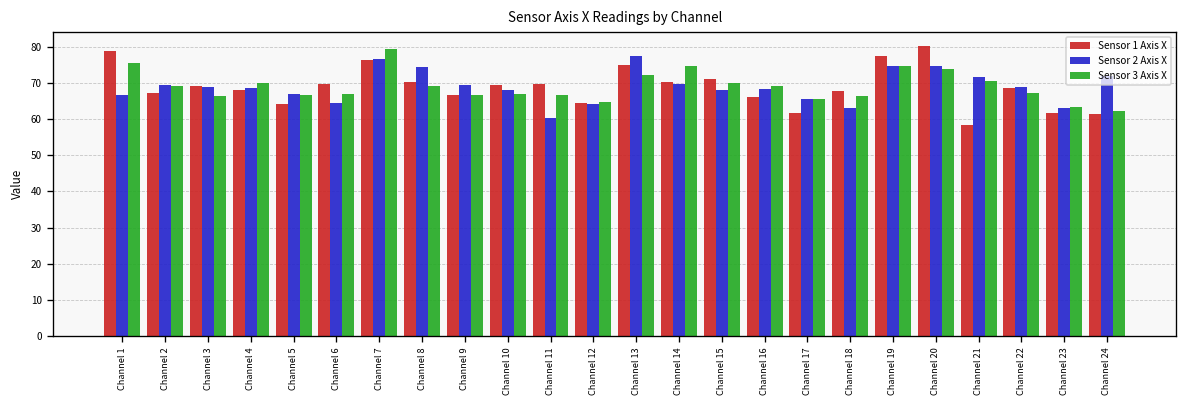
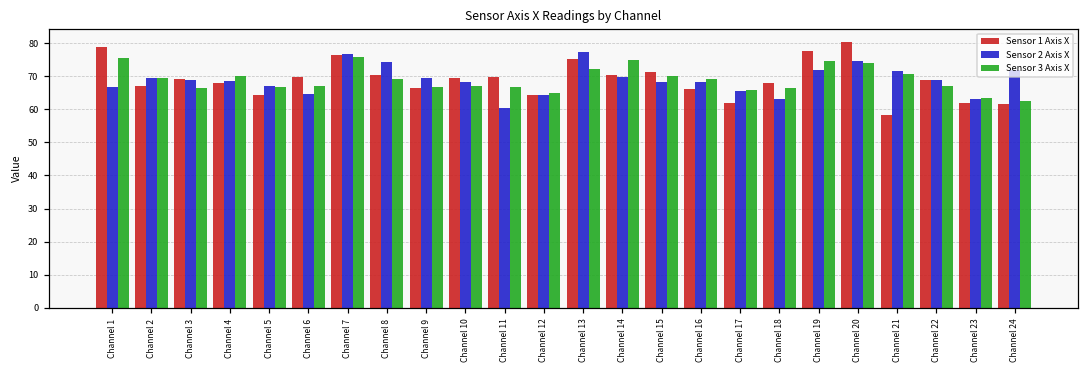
  {
    "Sensor 1 Axis X": {
      "Channel 1": 79,
      "Channel 2": 67,
      "Channel 3": 69,
      "Channel 4": 68,
      "Channel 5": 64,
      "Channel 6": 70,
      "Channel 7": 77,
      "Channel 8": 70,
      "Channel 9": 67,
      "Channel 10": 69,
      "Channel 11": 70,
      "Channel 12": 64,
      "Channel 13": 75,
      "Channel 14": 70,
      "Channel 15": 71,
      "Channel 16": 66,
      "Channel 17": 62,
      "Channel 18": 68,
      "Channel 19": 78,
      "Channel 20": 80,
      "Channel 21": 58,
      "Channel 22": 69,
      "Channel 23": 62,
      "Channel 24": 62
    },
    "Sensor 2 Axis X": {
      "Channel 1": 67,
      "Channel 2": 69,
      "Channel 3": 69,
      "Channel 4": 69,
      "Channel 5": 67,
      "Channel 6": 65,
      "Channel 7": 77,
      "Channel 8": 74,
      "Channel 9": 69,
      "Channel 10": 68,
      "Channel 11": 60,
      "Channel 12": 64,
      "Channel 13": 77,
      "Channel 14": 70,
      "Channel 15": 68,
      "Channel 16": 68,
      "Channel 17": 65,
      "Channel 18": 63,
-     "Channel 19": 75,
+     "Channel 19": 72,
      "Channel 20": 75,
      "Channel 21": 72,
      "Channel 22": 69,
      "Channel 23": 63
    },
    "Sensor 3 Axis X": {
      "Channel 1": 76,
      "Channel 2": 69,
      "Channel 3": 66,
      "Channel 4": 70,
      "Channel 5": 67,
      "Channel 6": 67,
-     "Channel 7": 80,
+     "Channel 7": 76,
      "Channel 8": 69,
      "Channel 9": 67,
      "Channel 10": 67,
      "Channel 11": 67,
      "Channel 12": 65,
      "Channel 13": 72,
      "Channel 14": 75,
      "Channel 15": 70,
      "Channel 16": 69,
      "Channel 17": 66,
      "Channel 18": 66,
      "Channel 19": 75,
      "Channel 20": 74,
      "Channel 21": 71,
      "Channel 22": 67,
      "Channel 23": 63,
      "Channel 24": 62
    }
  }
